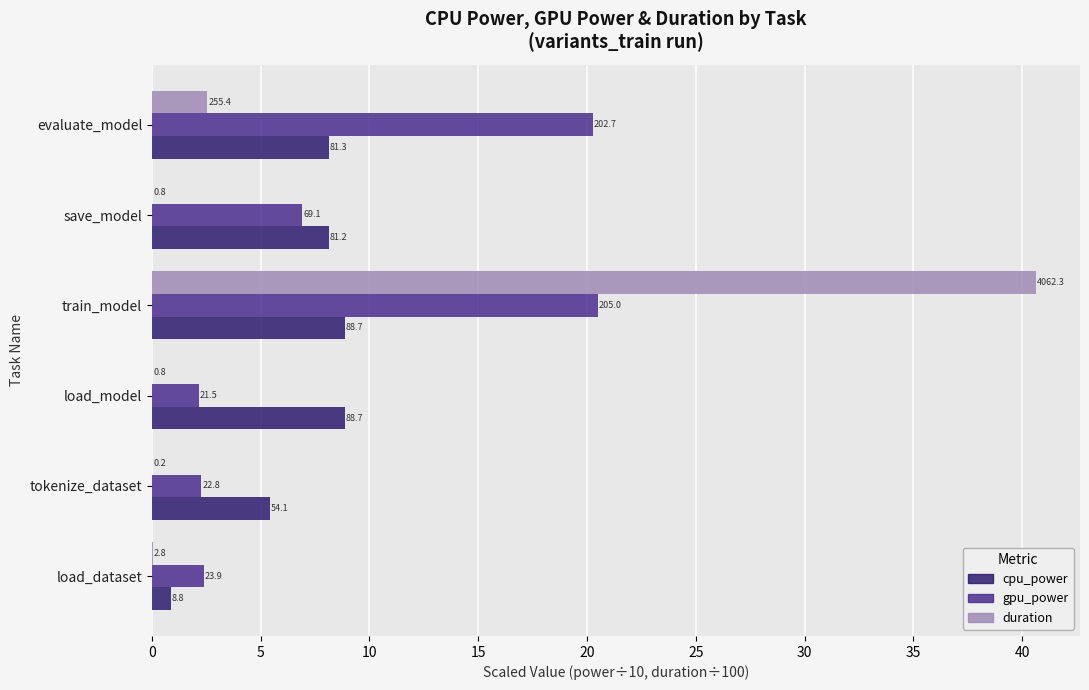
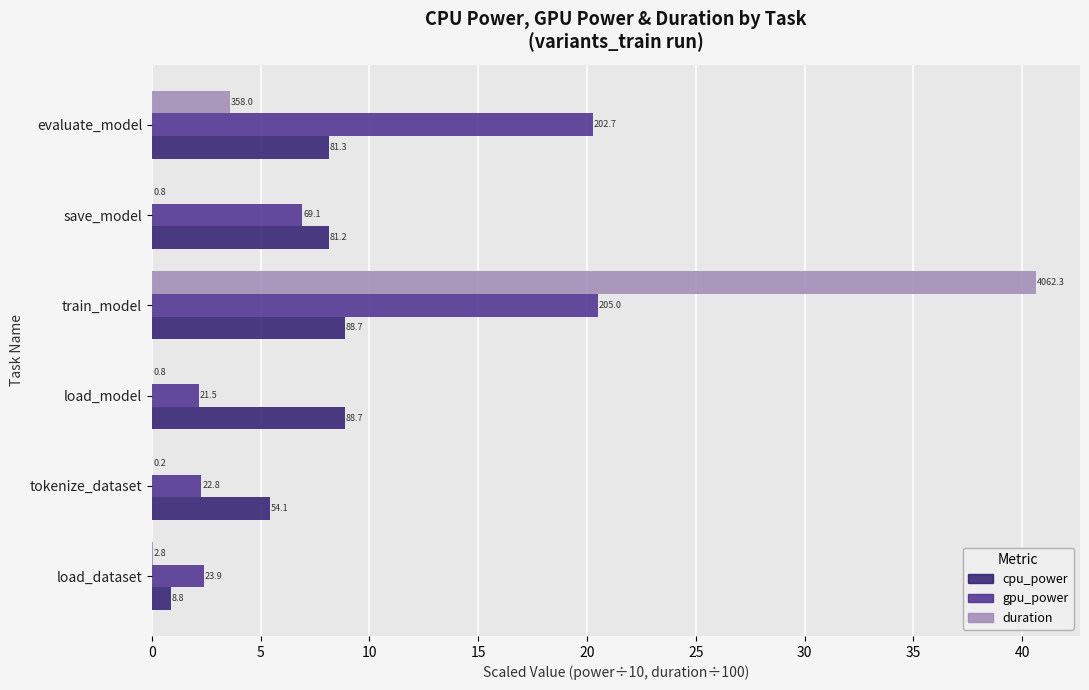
  {
    "duration": {
-     "evaluate_model": 255.4
+     "evaluate_model": 358.0
    }
  }
